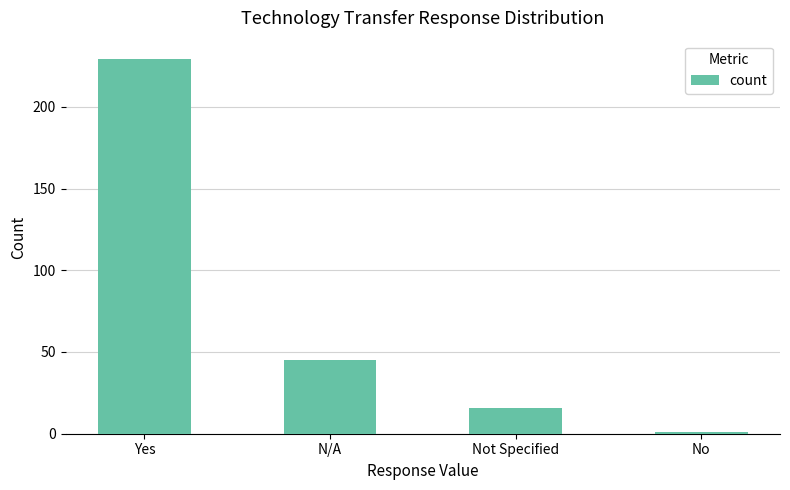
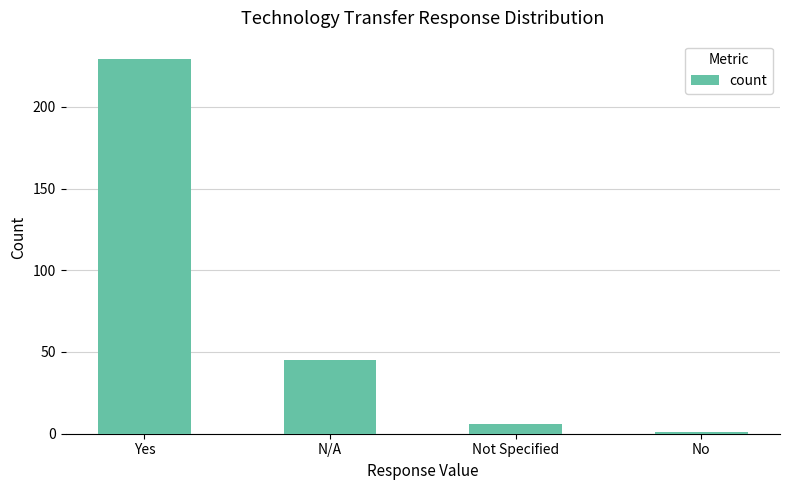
  {
    "Yes": 229,
    "N/A": 45,
-   "Not Specified": 16
+   "Not Specified": 6
  }
